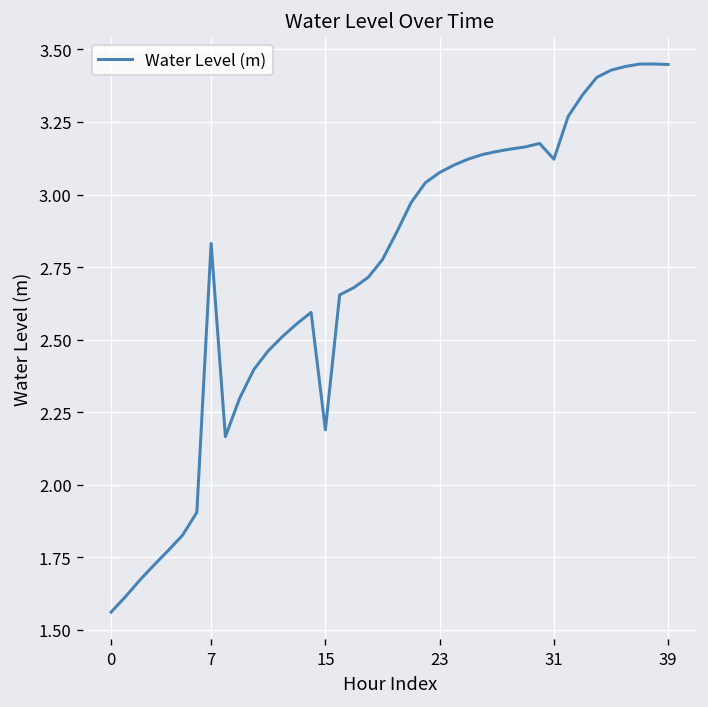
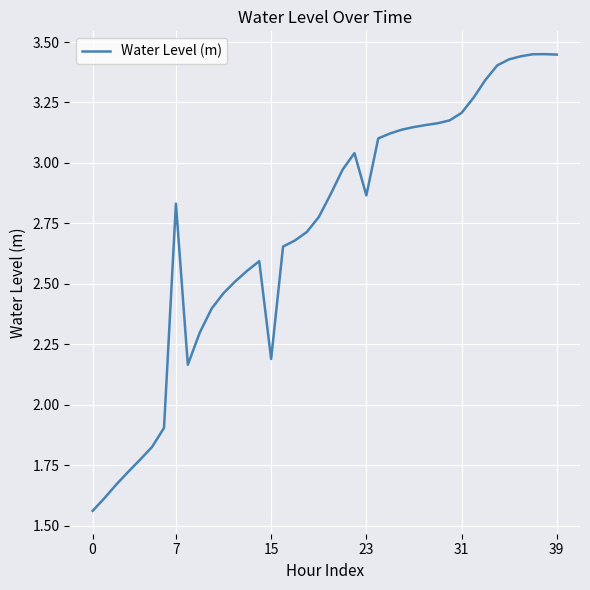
  {
    "0": 1.56,
    "7": 2.83,
    "15": 2.19,
-   "23": 3.08,
-   "31": 3.12,
+   "23": 2.87,
+   "31": 3.21,
    "39": 3.45
  }
